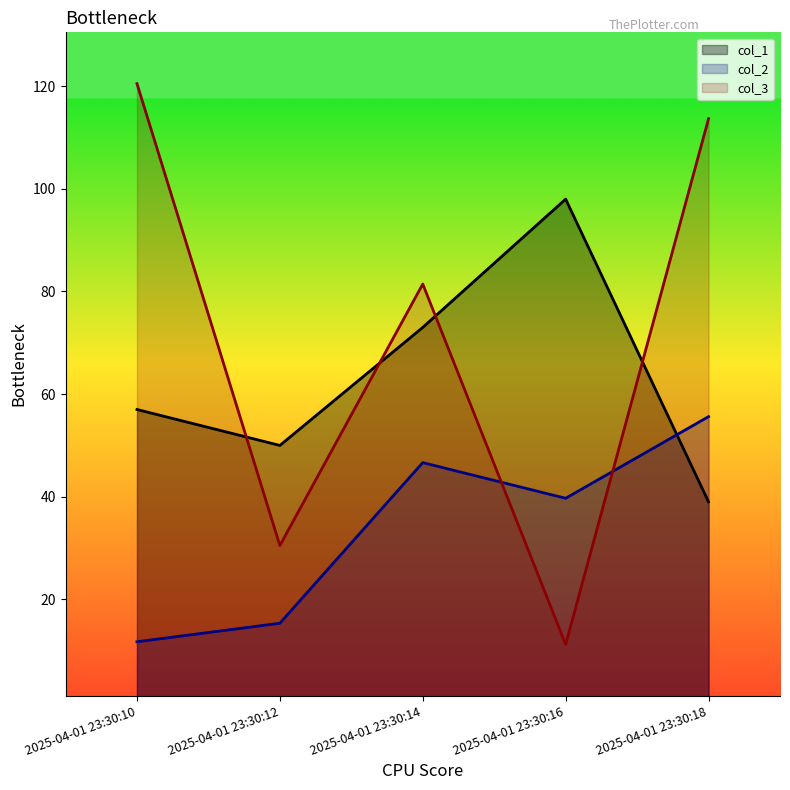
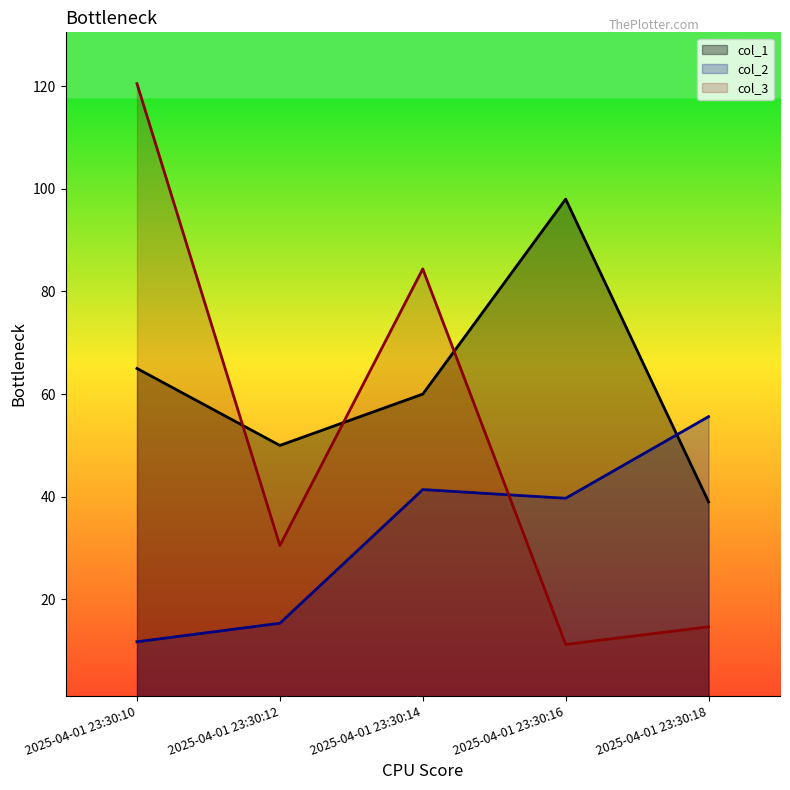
  {
    "col_1": {
-     "2025-04-01 23:30:10": 57,
+     "2025-04-01 23:30:10": 65,
      "2025-04-01 23:30:12": 50,
-     "2025-04-01 23:30:14": 73,
+     "2025-04-01 23:30:14": 60,
      "2025-04-01 23:30:16": 98,
      "2025-04-01 23:30:18": 39
    },
    "col_2": {
      "2025-04-01 23:30:10": 12,
      "2025-04-01 23:30:12": 15,
-     "2025-04-01 23:30:14": 47,
+     "2025-04-01 23:30:14": 41,
      "2025-04-01 23:30:16": 40,
      "2025-04-01 23:30:18": 56
    },
    "col_3": {
      "2025-04-01 23:30:10": 121,
      "2025-04-01 23:30:12": 30,
-     "2025-04-01 23:30:14": 81,
+     "2025-04-01 23:30:14": 84,
      "2025-04-01 23:30:16": 11,
-     "2025-04-01 23:30:18": 114
+     "2025-04-01 23:30:18": 15
    }
  }
